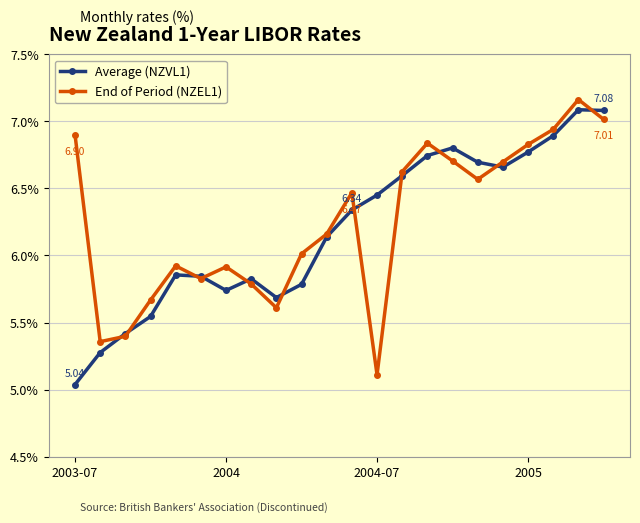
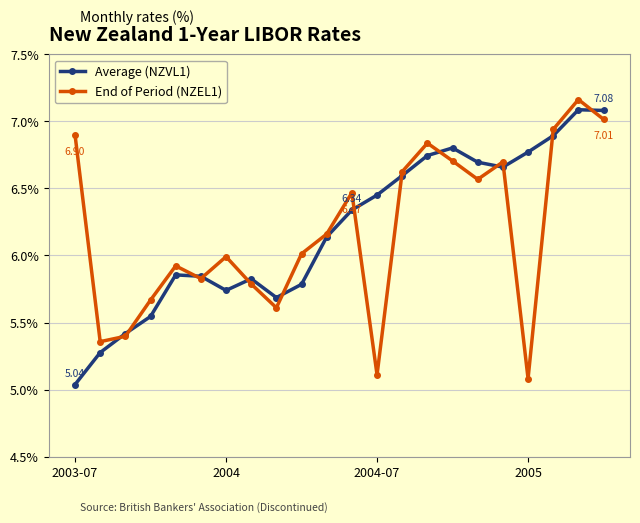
  {
    "Average (NZVL1)": {
      "2003-07": "5.04"
    },
    "End of Period (NZEL1)": {
-     "2004": "5.92%",
+     "2004": "5.99%",
      "2004-07": "5.11%",
-     "2005": "6.83%"
+     "2005": "5.08%"
    }
  }
